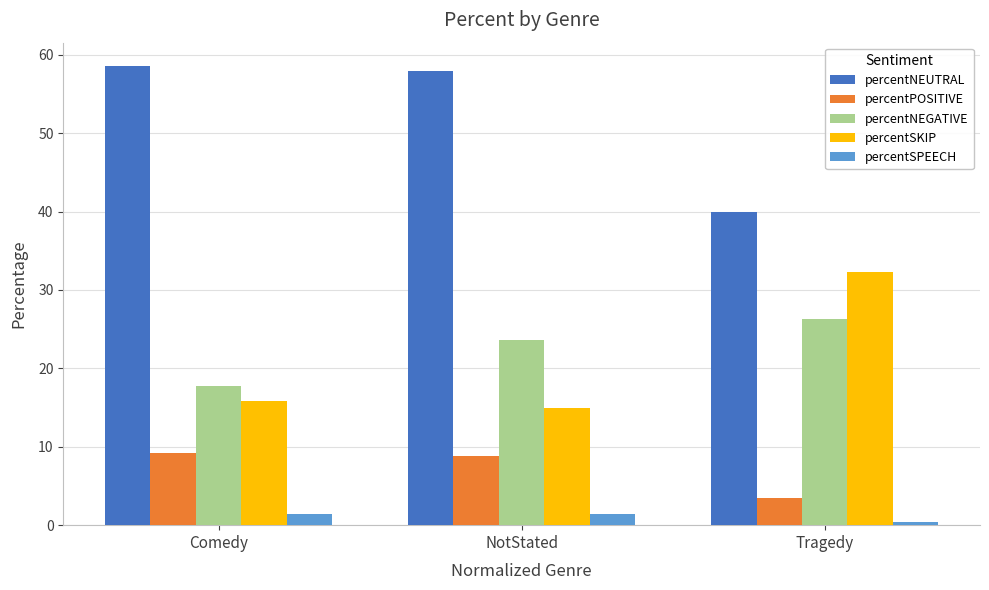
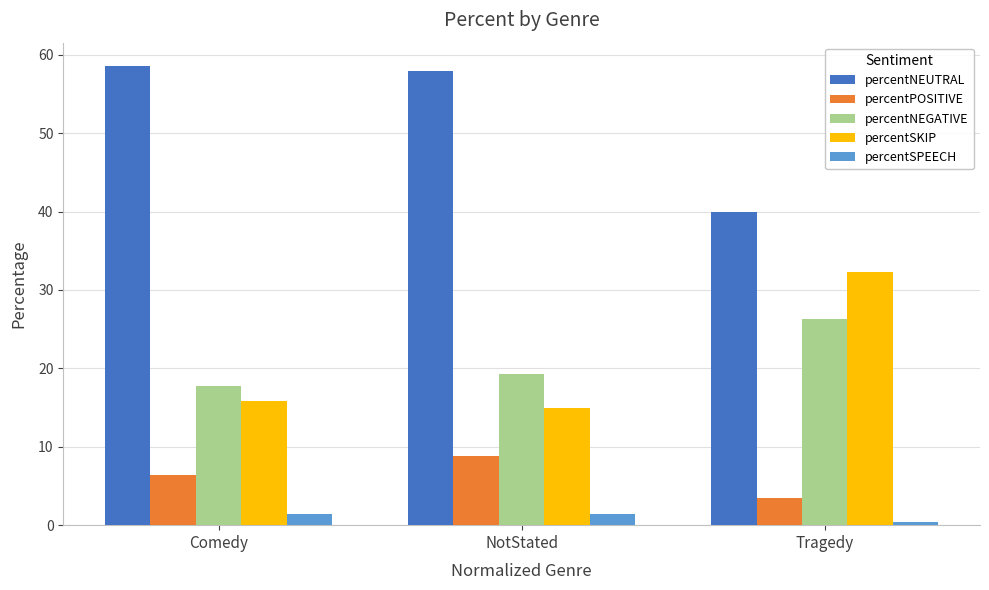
  {
    "percentPOSITIVE": {
-     "Comedy": 9,
+     "Comedy": 6,
      "NotStated": 9,
      "Tragedy": 3
    },
    "percentNEGATIVE": {
      "Comedy": 18,
-     "NotStated": 24,
+     "NotStated": 19,
      "Tragedy": 26
    },
    "percentSKIP": {
      "Comedy": 16,
      "NotStated": 15,
      "Tragedy": 32
    }
  }
